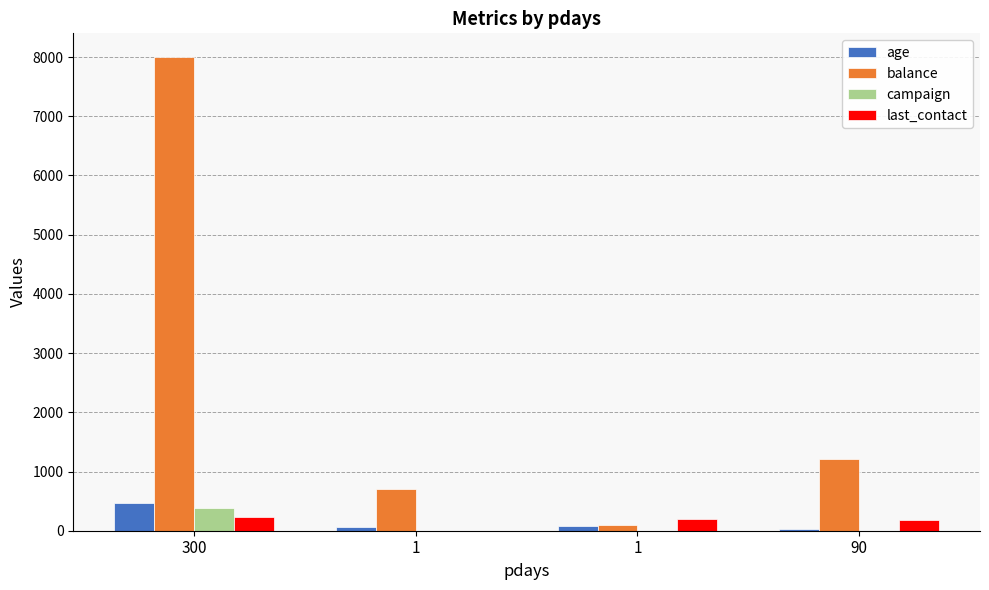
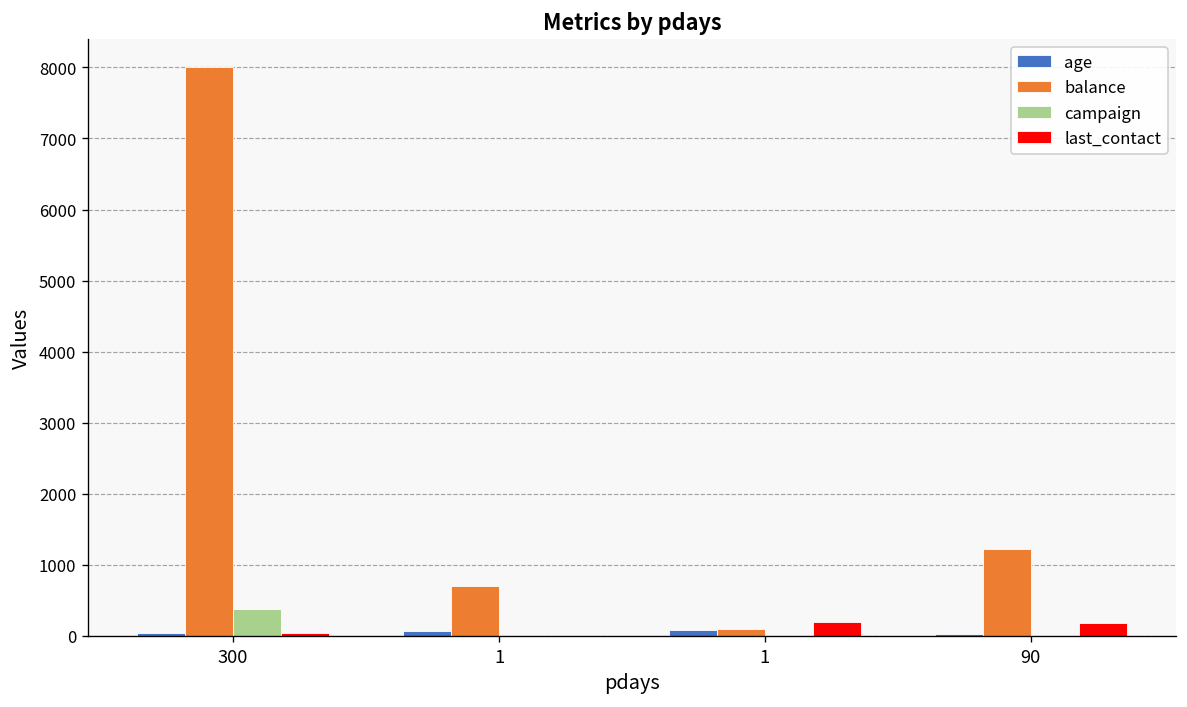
  {
    "age": {
-     "300": 500
+     "300": 0
    },
    "balance": {
      "300": 8000,
      "90": 1200
    },
    "campaign": {
      "300": 400
    },
    "last_contact": {
-     "300": 200,
+     "300": 0,
      "90": 200
    }
  }
